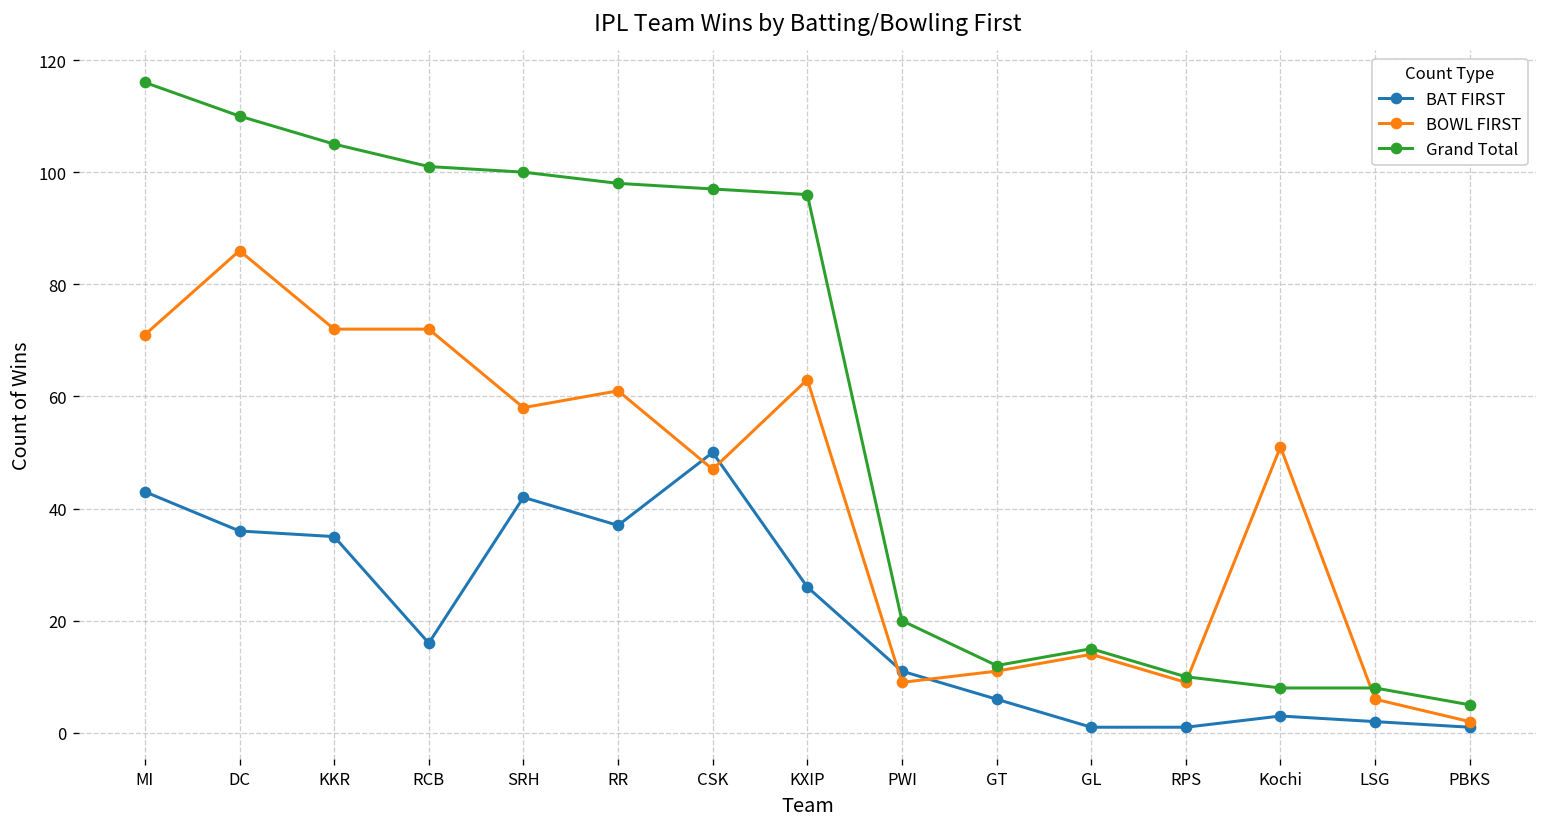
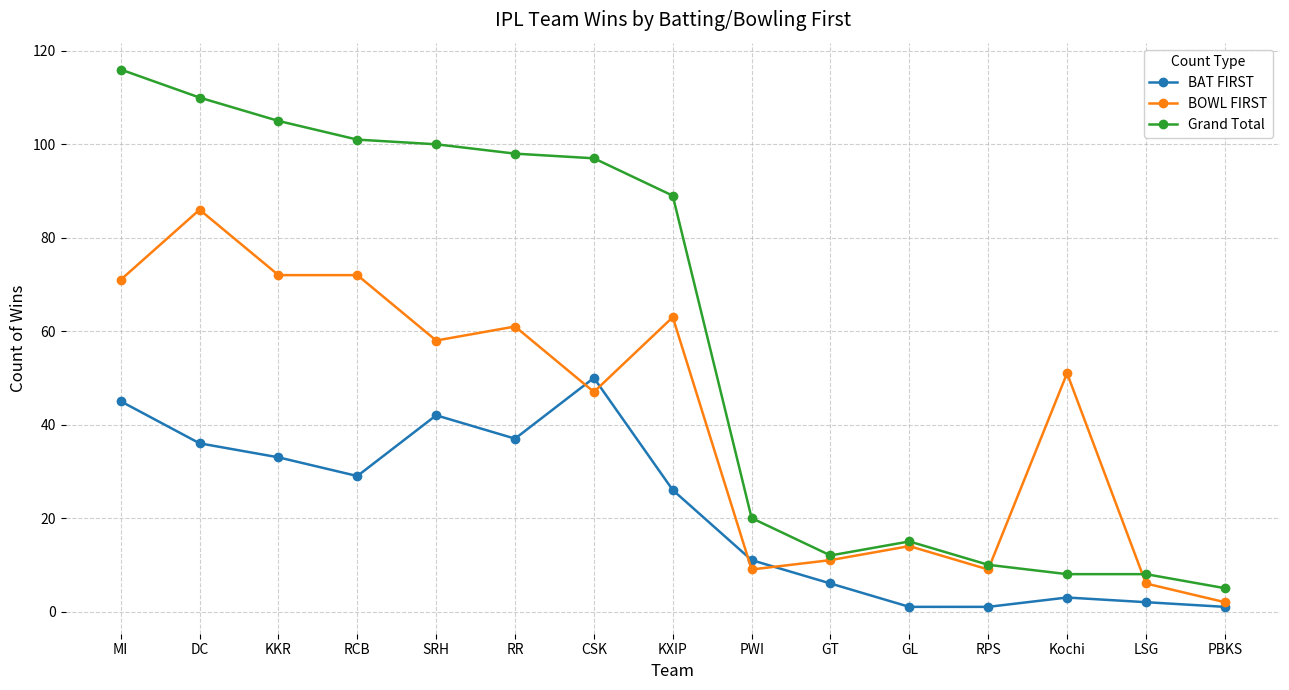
  {
    "BAT FIRST": {
-     "MI": 43,
+     "MI": 45,
      "DC": 36,
-     "KKR": 35,
-     "RCB": 16,
+     "KKR": 33,
+     "RCB": 29,
      "SRH": 42,
      "RR": 37,
      "CSK": 50,
      "KXIP": 26,
      "PWI": 11,
      "GT": 6,
      "GL": 1,
      "RPS": 1,
      "Kochi": 3,
      "LSG": 2,
      "PBKS": 1
    },
    "BOWL FIRST": {
      "MI": 71,
      "DC": 86,
      "KKR": 72,
      "RCB": 72,
      "SRH": 58,
      "RR": 61,
      "CSK": 47,
      "KXIP": 63,
      "PWI": 9,
      "GT": 11,
      "GL": 14,
      "RPS": 9,
      "Kochi": 51,
      "LSG": 6,
      "PBKS": 2
    },
    "Grand Total": {
      "MI": 116,
      "DC": 110,
      "KKR": 105,
      "RCB": 101,
      "SRH": 100,
      "RR": 98,
      "CSK": 97,
-     "KXIP": 96,
+     "KXIP": 89,
      "PWI": 20,
      "GT": 12,
      "GL": 15,
      "RPS": 10,
      "Kochi": 8,
      "LSG": 8,
      "PBKS": 5
    }
  }
